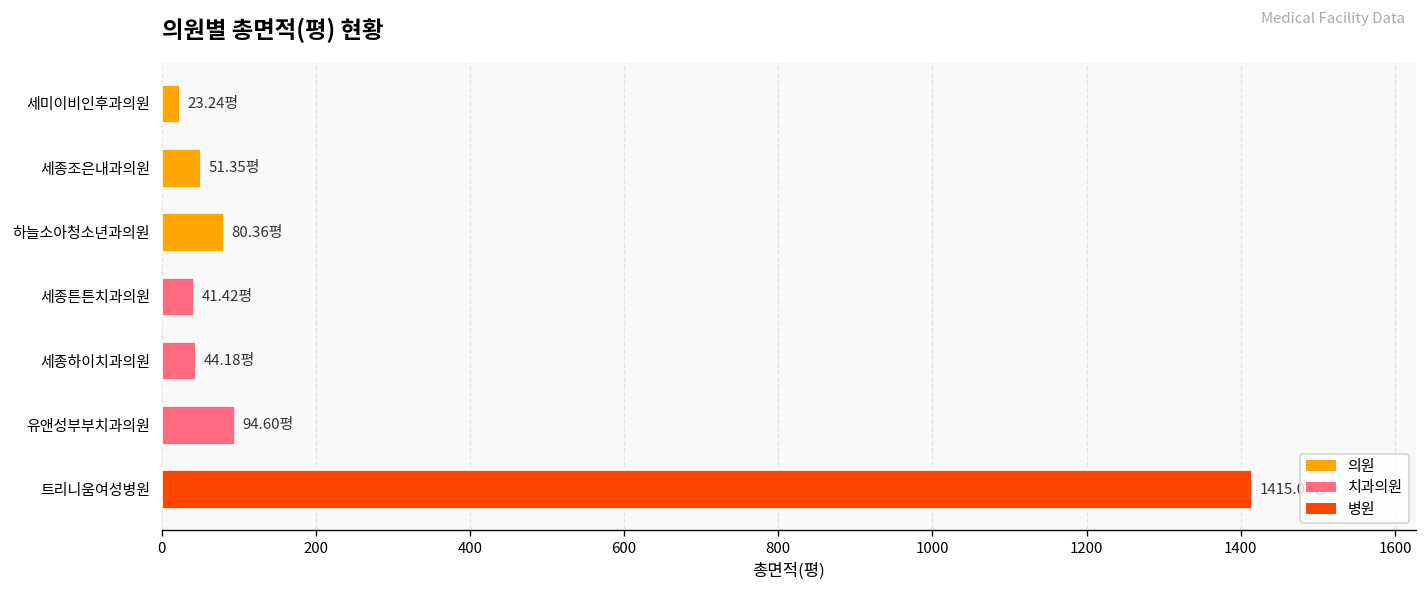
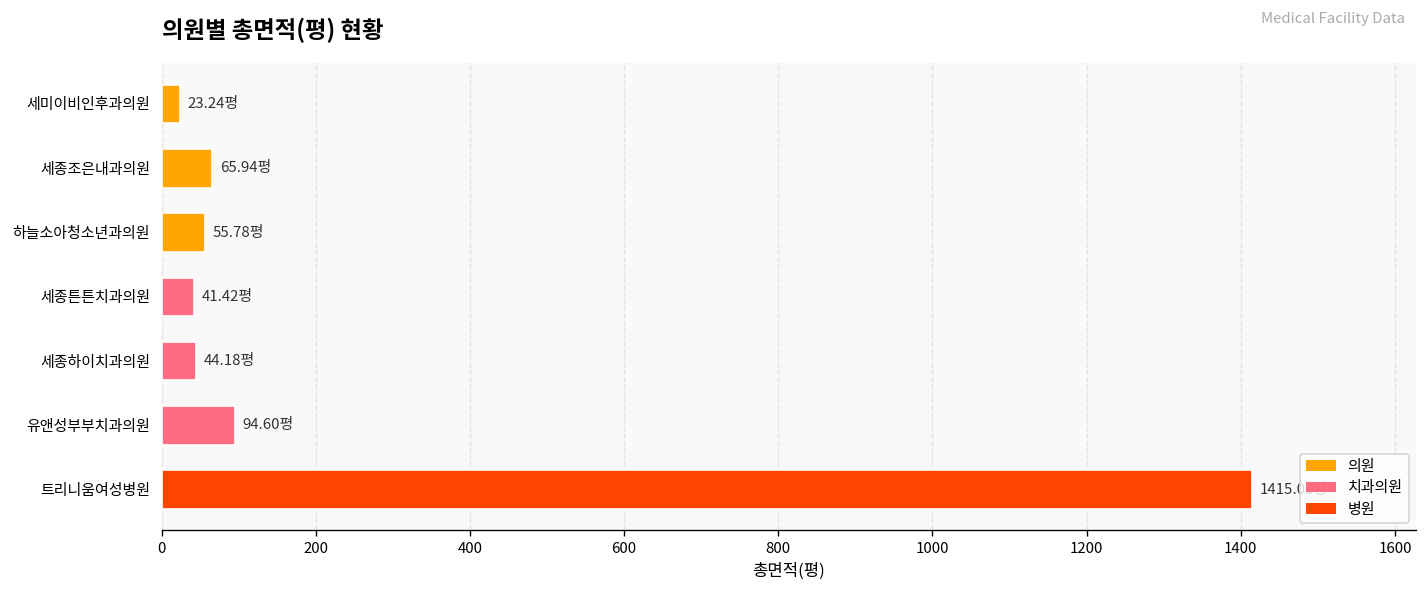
  {
    "세미이비인후과의원": "23.24평",
-   "세종조은내과의원": "51.35평",
-   "하늘소아청소년과의원": "80.36평",
+   "세종조은내과의원": "65.94평",
+   "하늘소아청소년과의원": "55.78평",
    "세종튼튼치과의원": "41.42평",
    "세종하이치과의원": "44.18평",
    "유앤성부부치과의원": "94.60평"
  }
